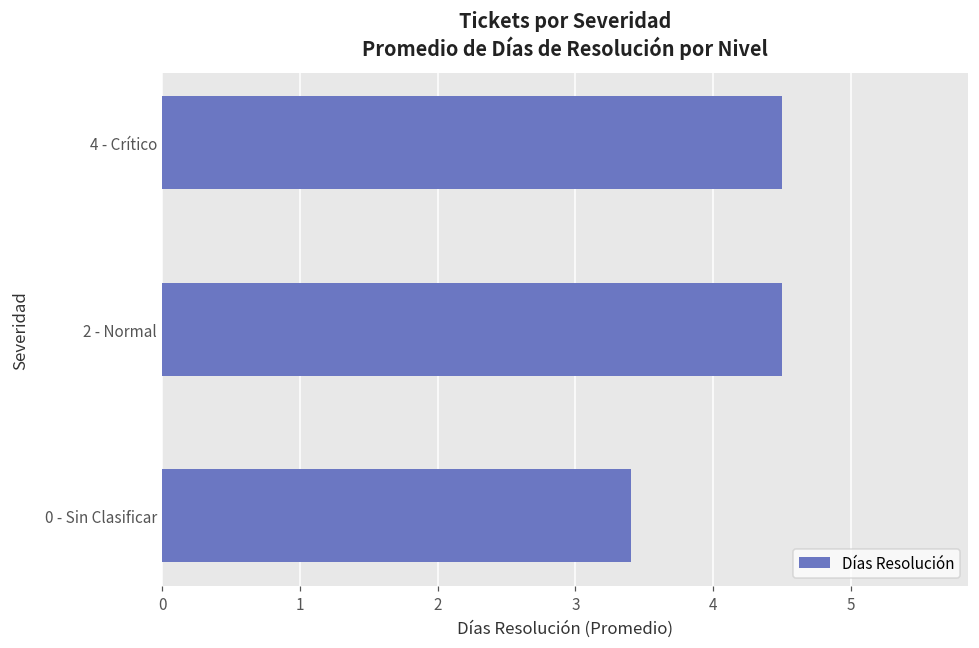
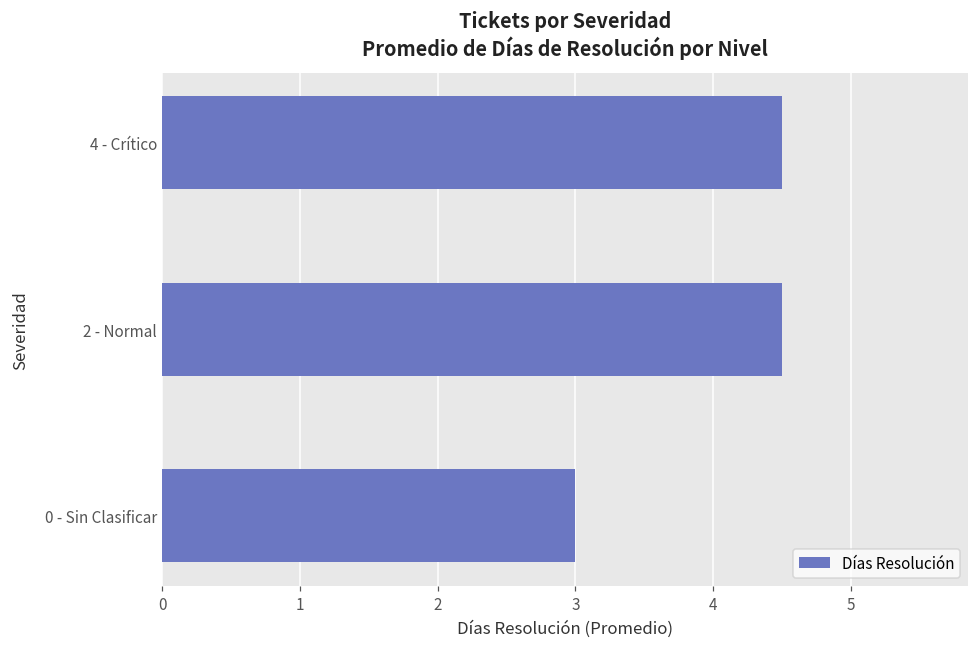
  {
    "4 - Crítico": 4.5,
    "2 - Normal": 4.5,
-   "0 - Sin Clasificar": 3.4
+   "0 - Sin Clasificar": 3.0
  }
